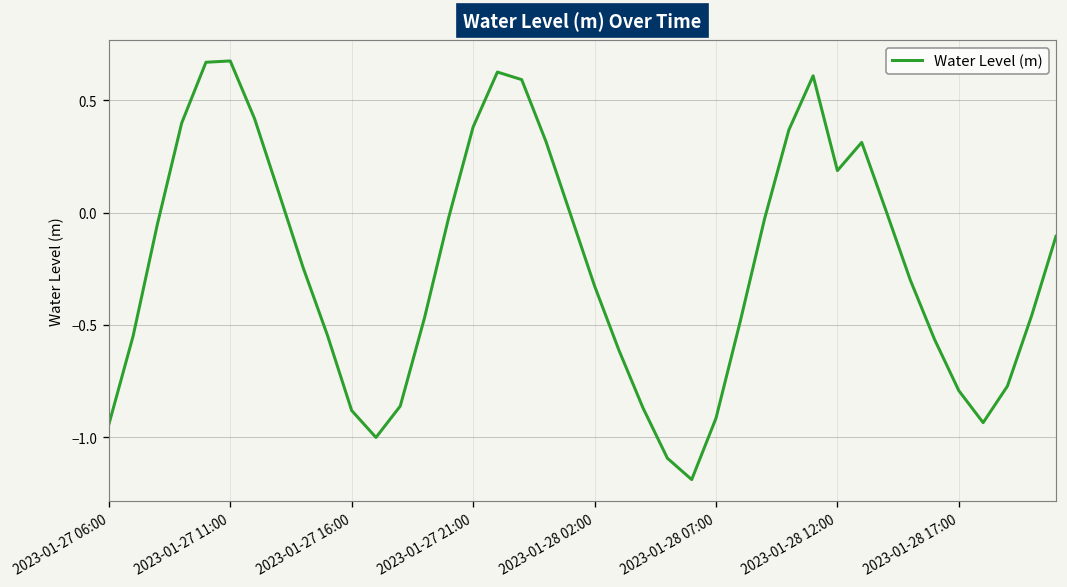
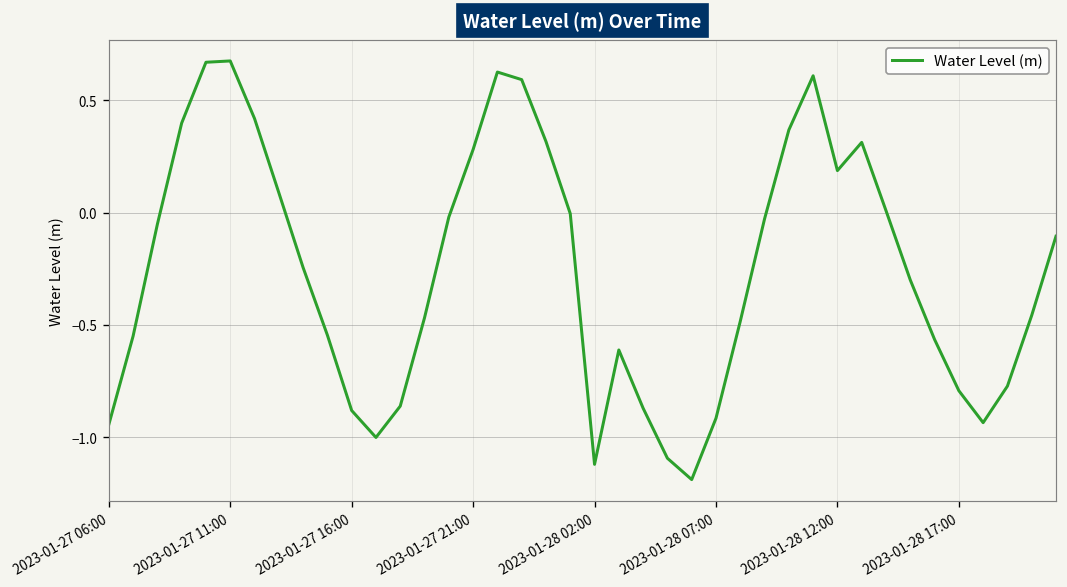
  {
    "2023-01-27 06:00": -0.94,
    "2023-01-27 11:00": 0.67,
    "2023-01-27 16:00": -0.88,
-   "2023-01-27 21:00": 0.38,
-   "2023-01-28 02:00": -0.33,
+   "2023-01-27 21:00": 0.28,
+   "2023-01-28 02:00": -1.12,
    "2023-01-28 07:00": -0.91,
    "2023-01-28 12:00": 0.19,
    "2023-01-28 17:00": -0.79
  }
